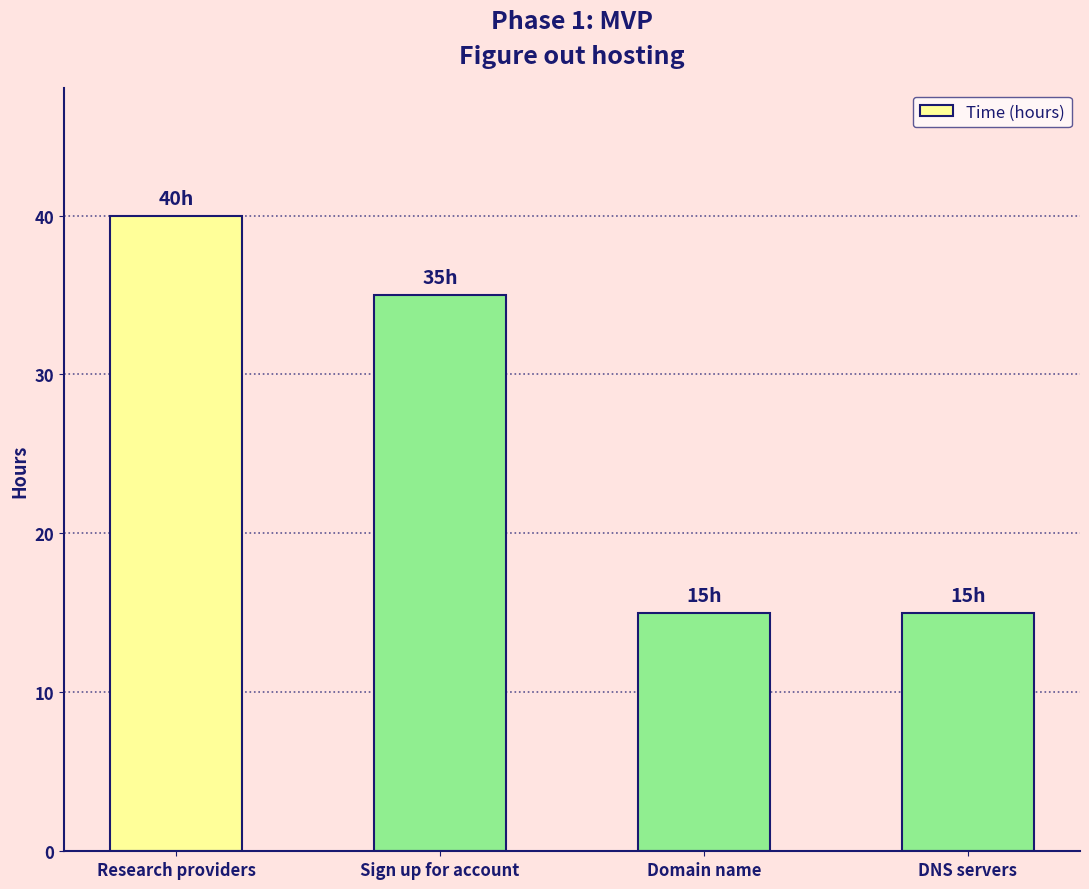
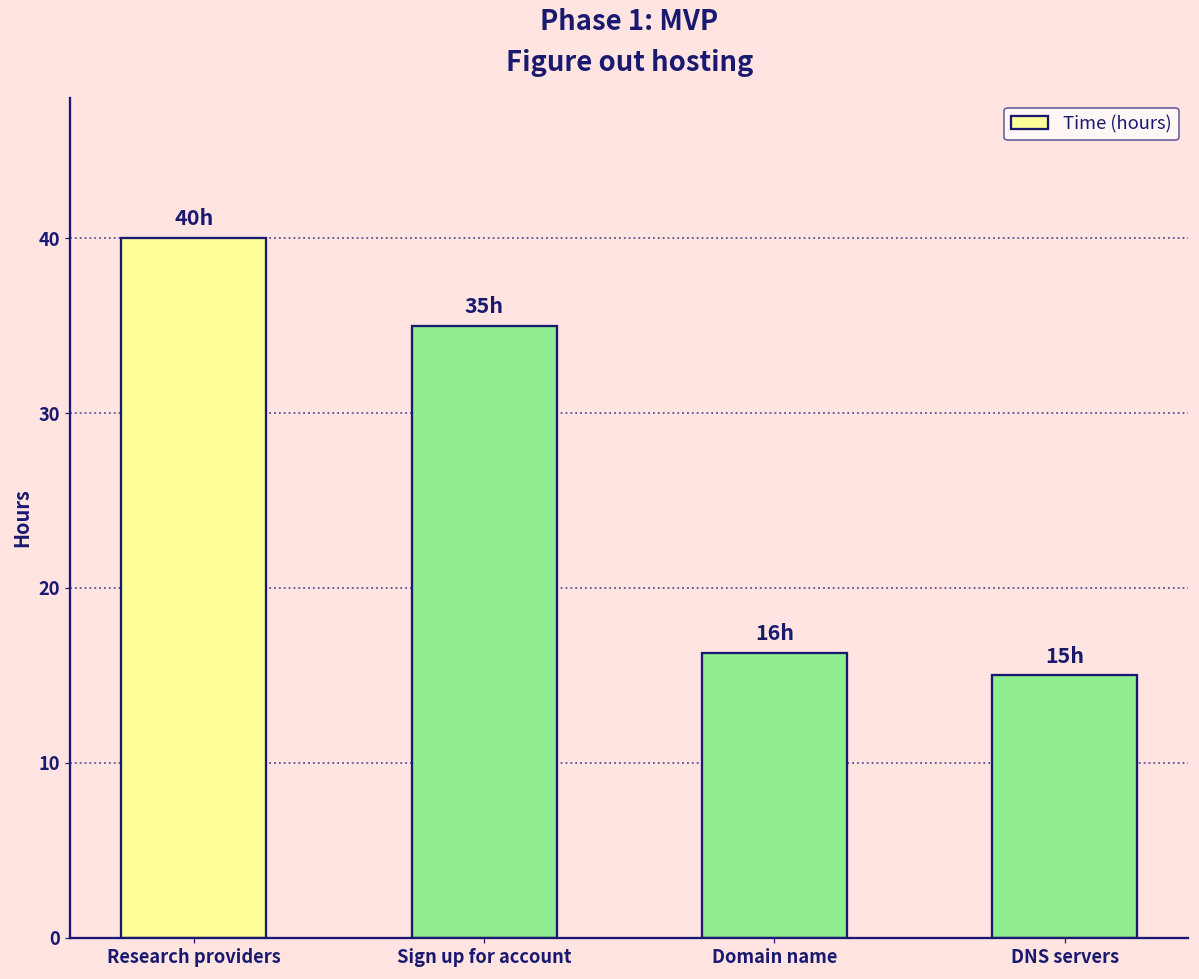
  {
    "Research providers": "40h",
    "Sign up for account": "35h",
-   "Domain name": "15h",
+   "Domain name": "16h",
    "DNS servers": "15h"
  }
